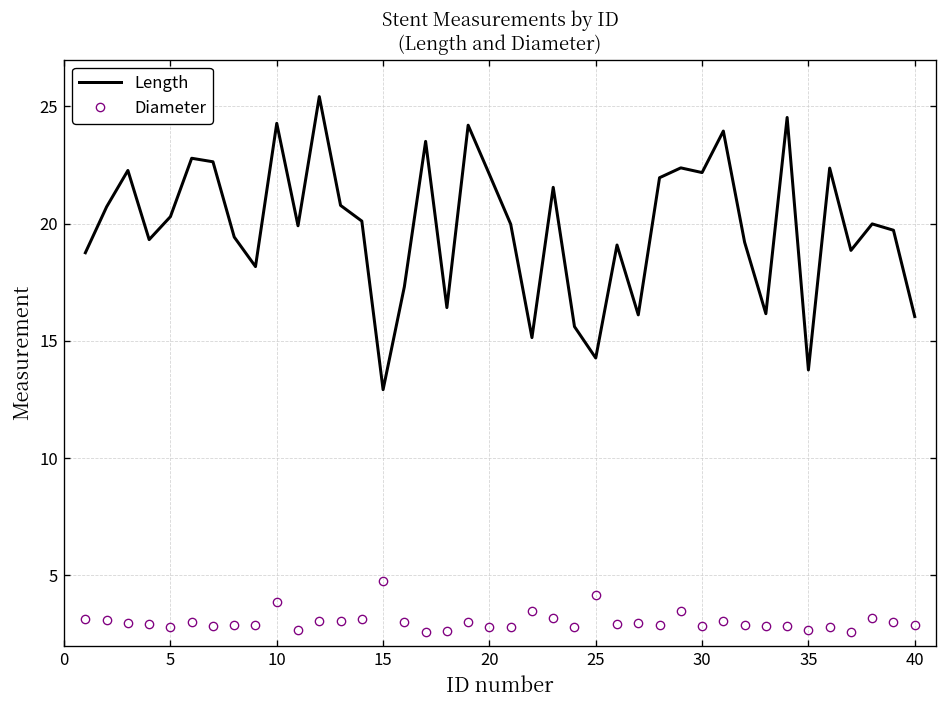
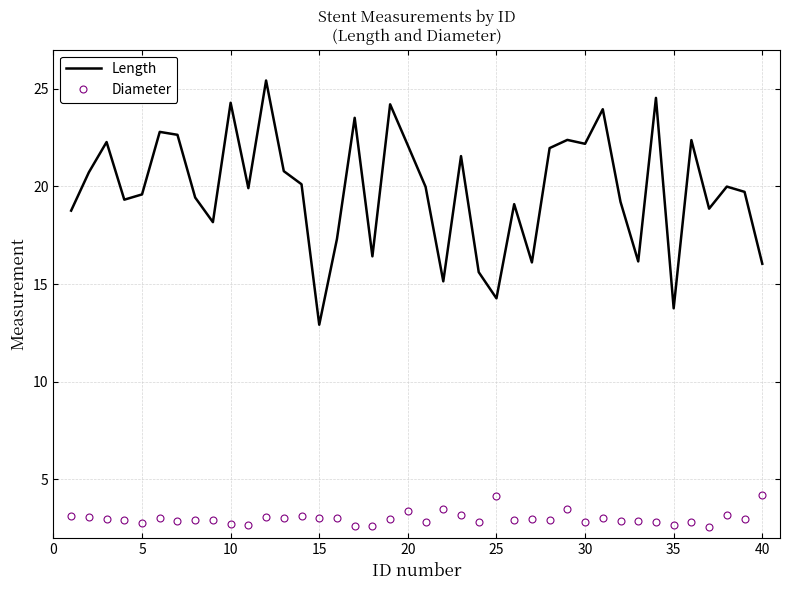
  {
    "Length": {
-     "5": 20.3,
+     "5": 19.6,
      "10": 24.3,
      "15": 12.9,
      "20": 22.1,
      "25": 14.3,
      "30": 22.2,
      "35": 13.8,
      "40": 16.0
    },
    "Diameter": {
      "5": 2.8,
-     "10": 3.9,
-     "15": 4.8,
-     "20": 2.8,
+     "10": 2.7,
+     "15": 3.0,
+     "20": 3.4,
      "25": 4.2,
      "30": 2.8,
      "35": 2.7,
-     "40": 2.9
+     "40": 4.2
    }
  }
